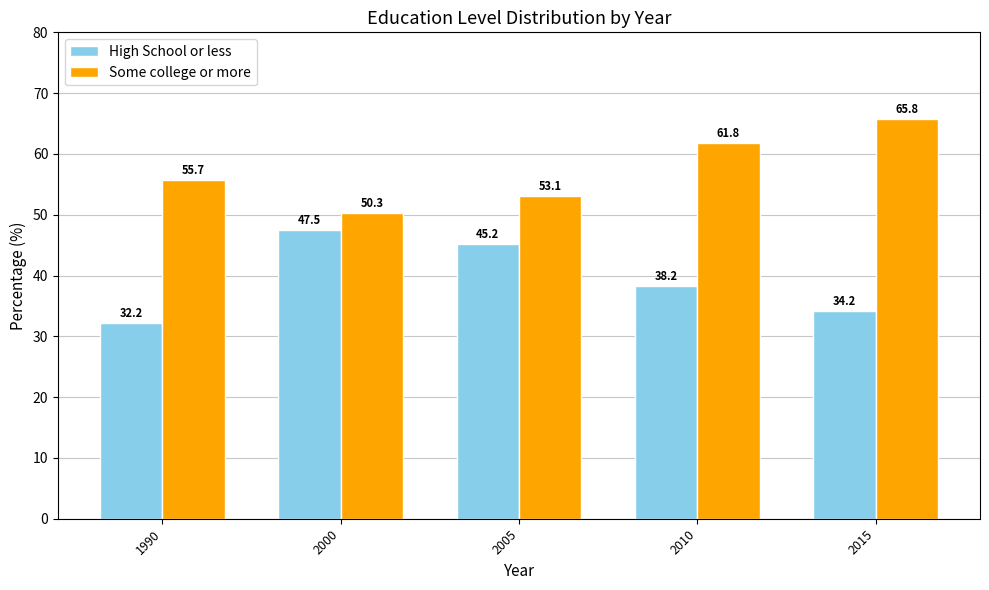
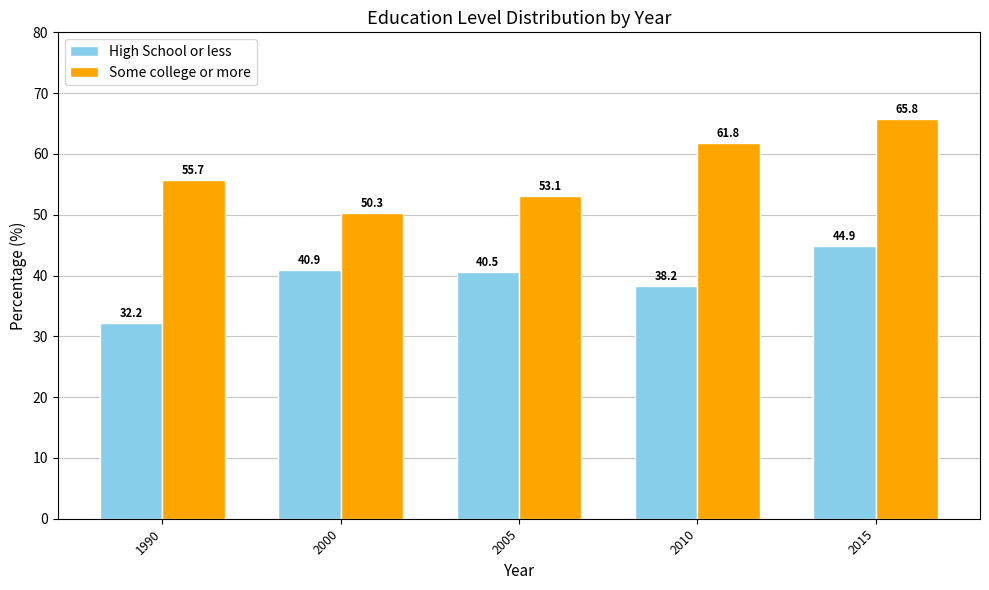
  {
    "High School or less": {
      "1990": 32.2,
-     "2000": 47.5,
-     "2005": 45.2,
+     "2000": 40.9,
+     "2005": 40.5,
      "2010": 38.2,
-     "2015": 34.2
+     "2015": 44.9
    },
    "Some college or more": {
      "1990": 55.7,
      "2000": 50.3,
      "2005": 53.1,
      "2010": 61.8,
      "2015": 65.8
    }
  }
